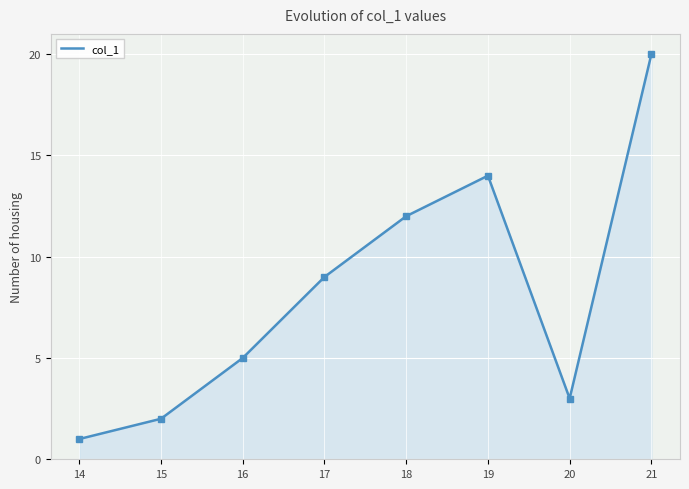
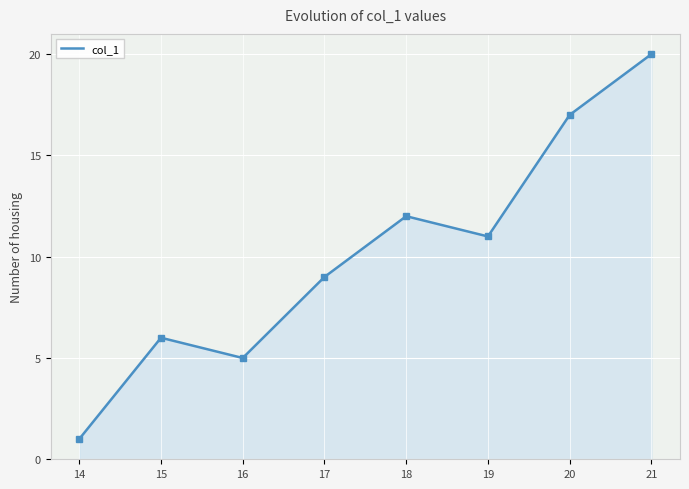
  {
    "14": 1,
-   "15": 2,
+   "15": 6,
    "16": 5,
    "17": 9,
    "18": 12,
-   "19": 14,
-   "20": 3,
+   "19": 11,
+   "20": 17,
    "21": 20
  }
